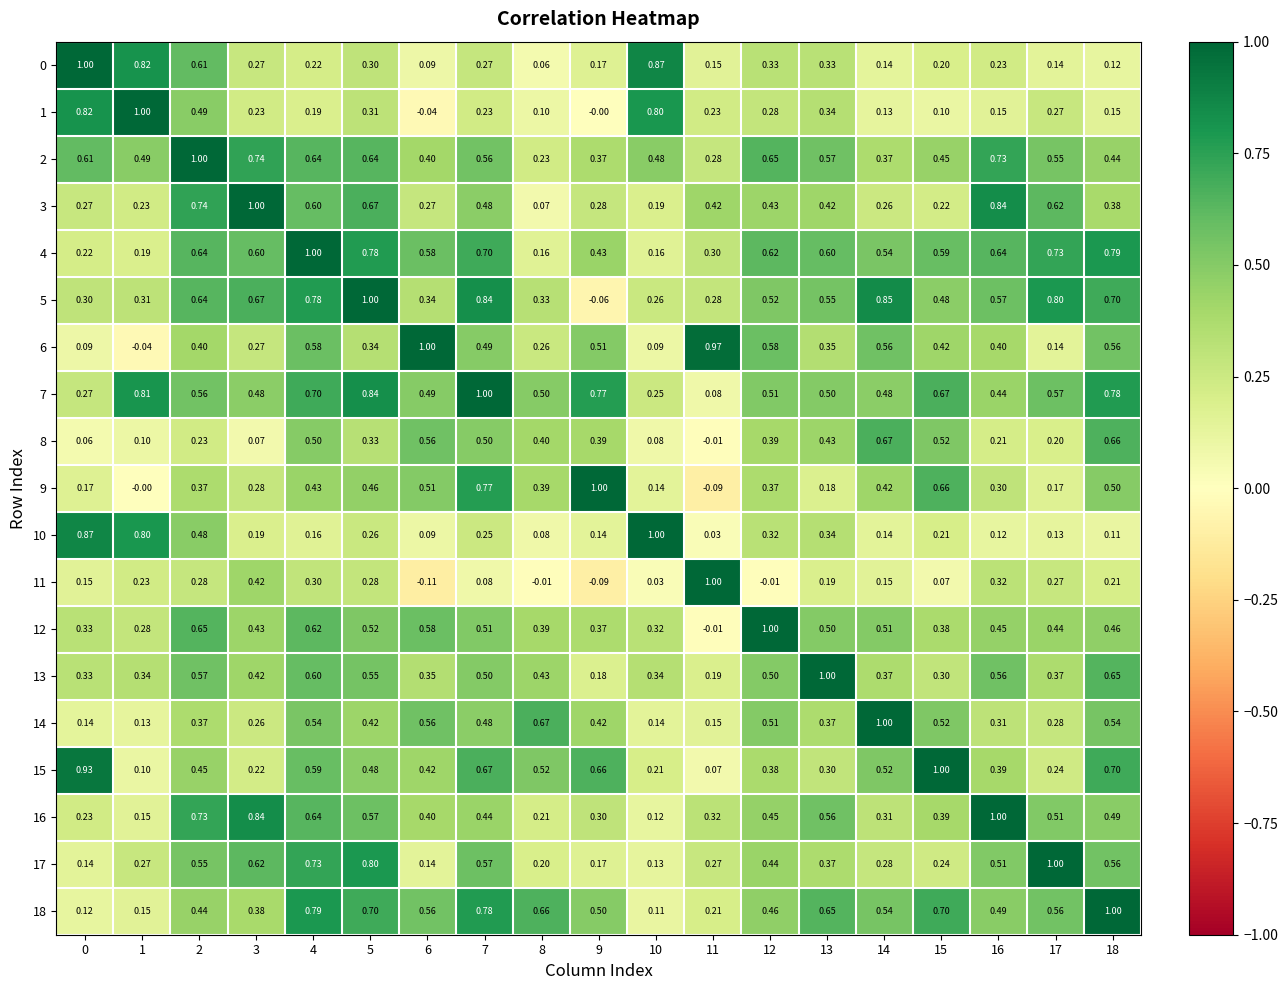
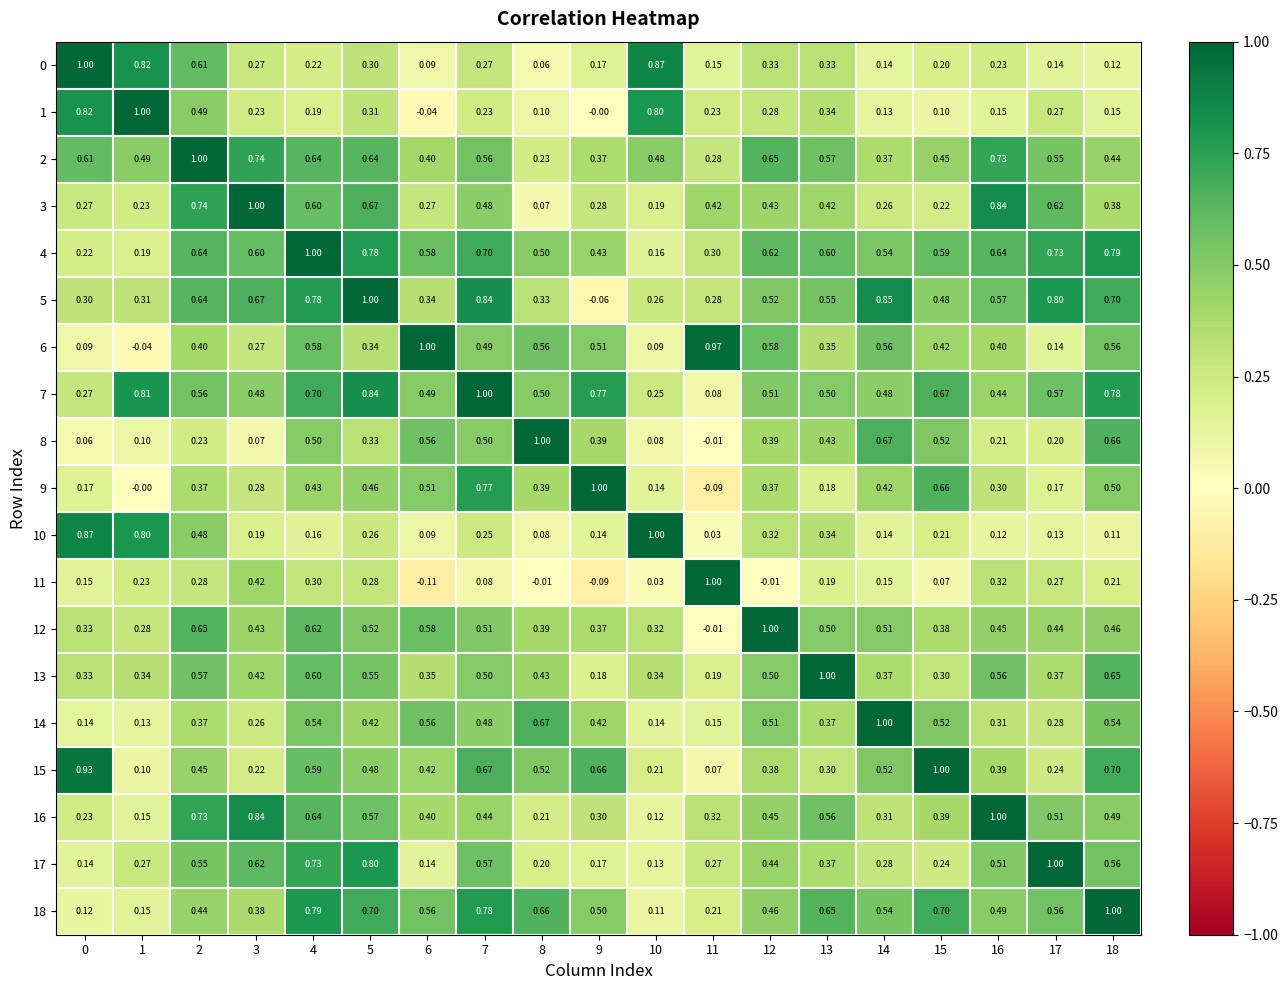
  {
    "4": {
      "0": 0.22,
      "1": 0.19,
      "2": 0.64,
      "3": 0.60,
      "4": 1.00,
      "5": 0.78,
      "6": 0.58,
      "7": 0.70,
-     "8": 0.16,
+     "8": 0.50,
      "9": 0.43,
      "10": 0.16,
      "11": 0.30,
      "12": 0.62,
      "13": 0.60,
      "14": 0.54,
      "15": 0.59,
      "16": 0.64,
      "17": 0.73,
      "18": 0.79
    },
    "6": {
      "0": 0.09,
      "1": -0.04,
      "2": 0.40,
      "3": 0.27,
      "4": 0.58,
      "5": 0.34,
      "6": 1.00,
      "7": 0.49,
-     "8": 0.26,
+     "8": 0.56,
      "9": 0.51,
      "10": 0.09,
      "11": 0.97,
      "12": 0.58,
      "13": 0.35,
      "14": 0.56,
      "15": 0.42,
      "16": 0.40,
      "17": 0.14,
      "18": 0.56
    },
    "8": {
      "0": 0.06,
      "1": 0.10,
      "2": 0.23,
      "3": 0.07,
      "4": 0.50,
      "5": 0.33,
      "6": 0.56,
      "7": 0.50,
-     "8": 0.40,
+     "8": 1.00,
      "9": 0.39,
      "10": 0.08,
      "11": -0.01,
      "12": 0.39,
      "13": 0.43,
      "14": 0.67,
      "15": 0.52,
      "16": 0.21,
      "17": 0.20,
      "18": 0.66
    }
  }
